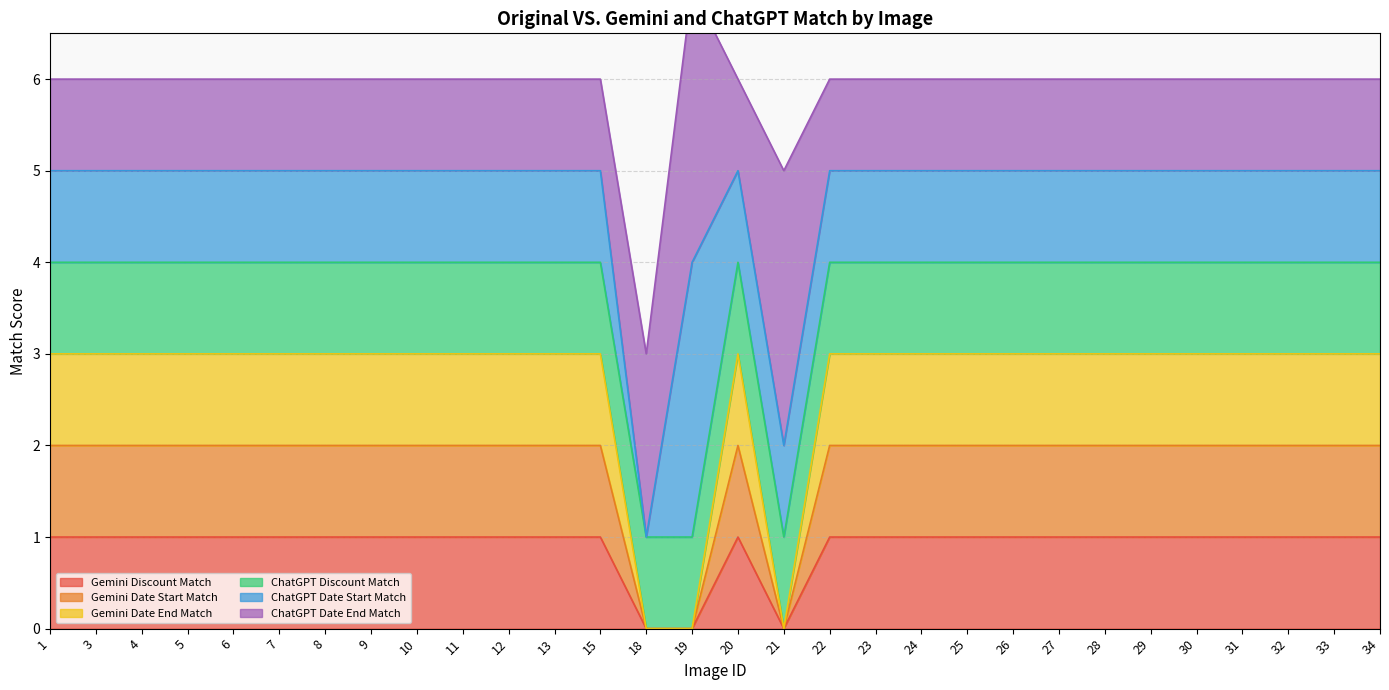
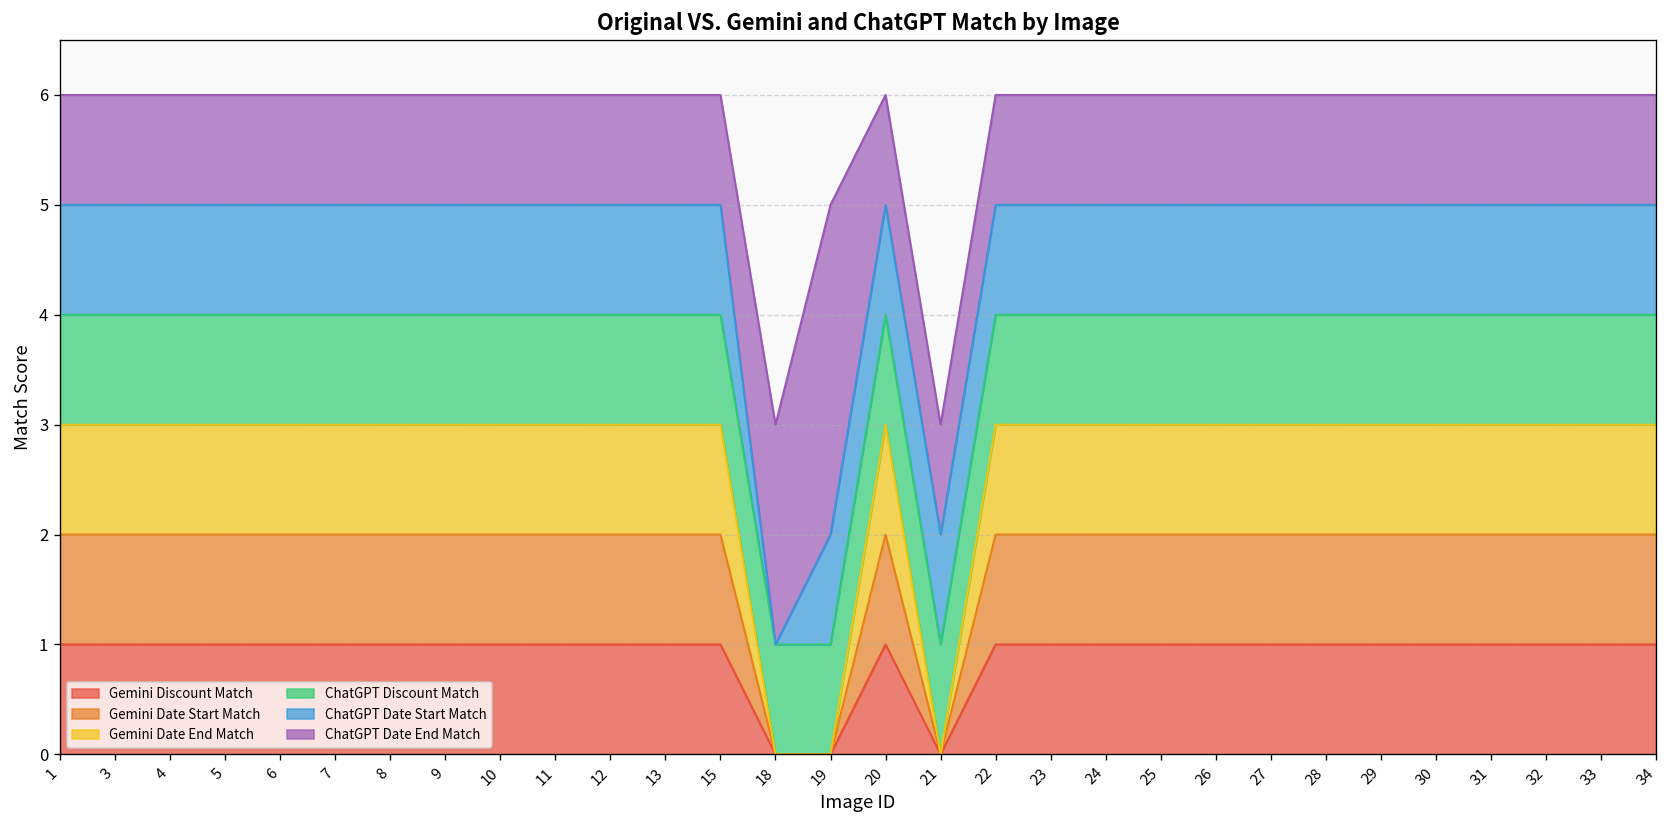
  {
    "Gemini Date End Match": {
      "1": 3,
      "3": 3,
      "4": 3,
      "5": 3,
      "6": 3,
      "7": 3,
      "8": 3,
      "9": 3,
      "10": 3,
      "11": 3,
      "12": 3,
      "13": 3,
      "15": 3,
      "20": 3,
      "22": 3,
      "23": 3,
      "24": 3,
      "25": 3,
      "26": 3,
      "27": 3,
      "28": 3,
      "29": 3,
      "30": 3,
      "31": 3,
      "32": 3,
      "33": 3,
      "34": 3
    },
    "ChatGPT Discount Match": {
      "1": 1,
      "3": 1,
      "4": 1,
      "5": 1,
      "6": 1,
      "7": 1,
      "8": 1,
      "9": 1,
      "10": 1,
      "11": 1,
      "12": 1,
      "13": 1,
      "15": 1,
      "19": 1,
      "20": 1,
      "21": 1,
      "22": 1,
      "23": 1,
      "24": 1,
      "25": 1,
      "26": 1,
      "27": 1,
      "28": 1,
      "29": 1,
      "30": 1,
      "31": 1,
      "32": 1,
      "33": 1,
      "34": 1
    },
    "ChatGPT Date Start Match": {
      "1": 1,
      "3": 1,
      "4": 1,
      "5": 1,
      "6": 1,
      "7": 1,
      "8": 1,
      "9": 1,
      "10": 1,
      "11": 1,
      "12": 1,
      "13": 1,
      "15": 1,
-     "19": 3,
+     "19": 1,
      "20": 1,
      "21": 1,
      "22": 1,
      "23": 1,
      "24": 1,
      "25": 1,
      "26": 1,
      "27": 1,
      "28": 1,
      "29": 1,
      "30": 1,
      "31": 1,
      "32": 1,
      "33": 1,
      "34": 1
    },
    "ChatGPT Date End Match": {
      "1": 1,
      "3": 1,
      "4": 1,
      "5": 1,
      "6": 1,
      "7": 1,
      "8": 1,
      "9": 1,
      "10": 1,
      "11": 1,
      "12": 1,
      "13": 1,
      "15": 1,
      "18": 2,
      "20": 1,
-     "21": 3,
+     "21": 1,
      "22": 1,
      "23": 1,
      "24": 1,
      "25": 1,
      "26": 1,
      "27": 1,
      "28": 1,
      "29": 1,
      "30": 1,
      "31": 1,
      "32": 1,
      "33": 1,
      "34": 1
    }
  }
